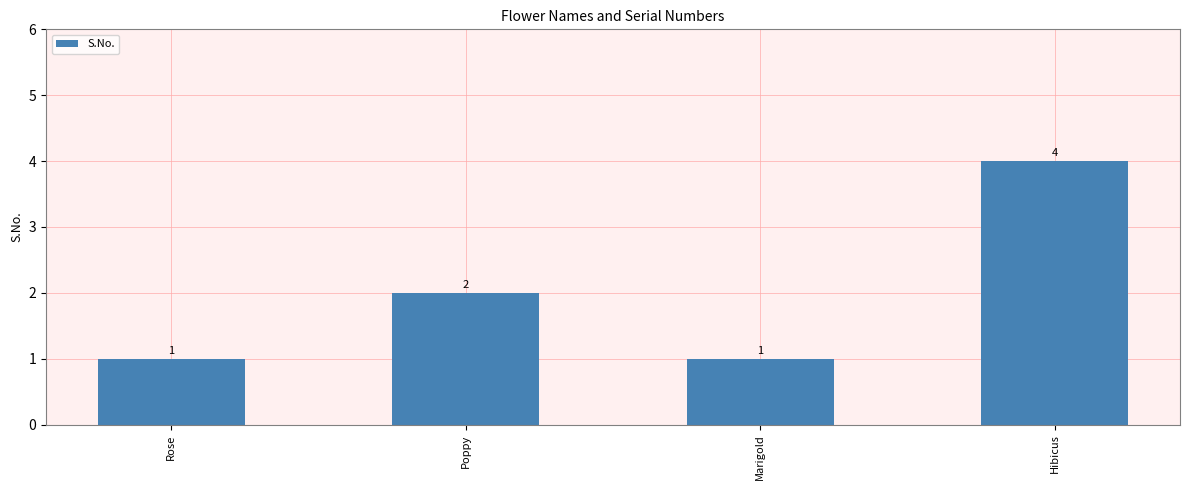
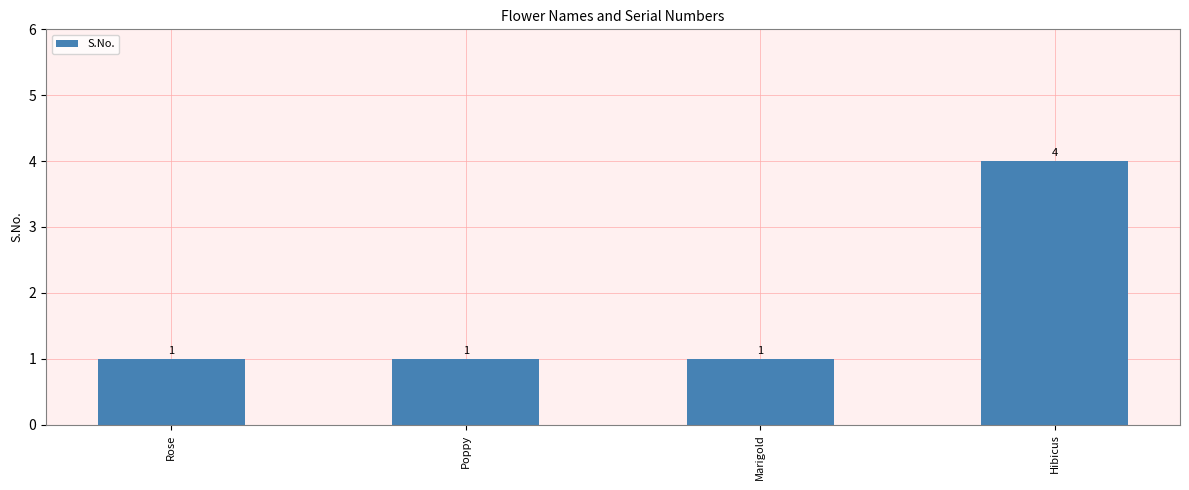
  {
    "Rose": 1,
-   "Poppy": 2,
+   "Poppy": 1,
    "Marigold": 1,
    "Hibicus": 4
  }
